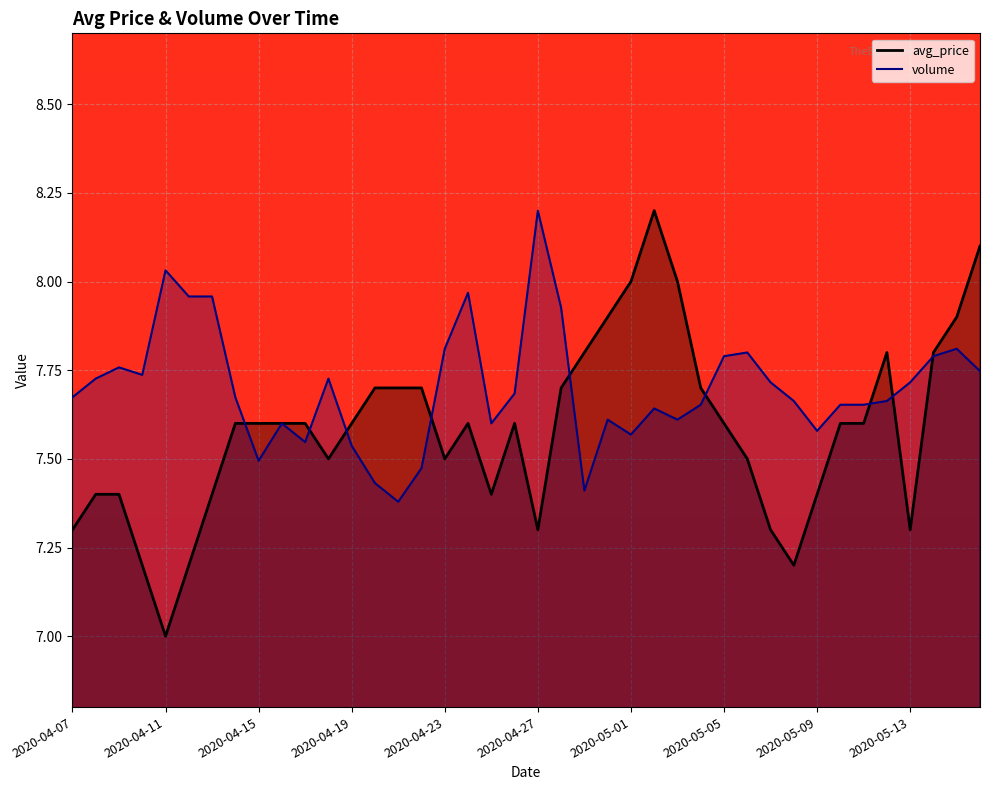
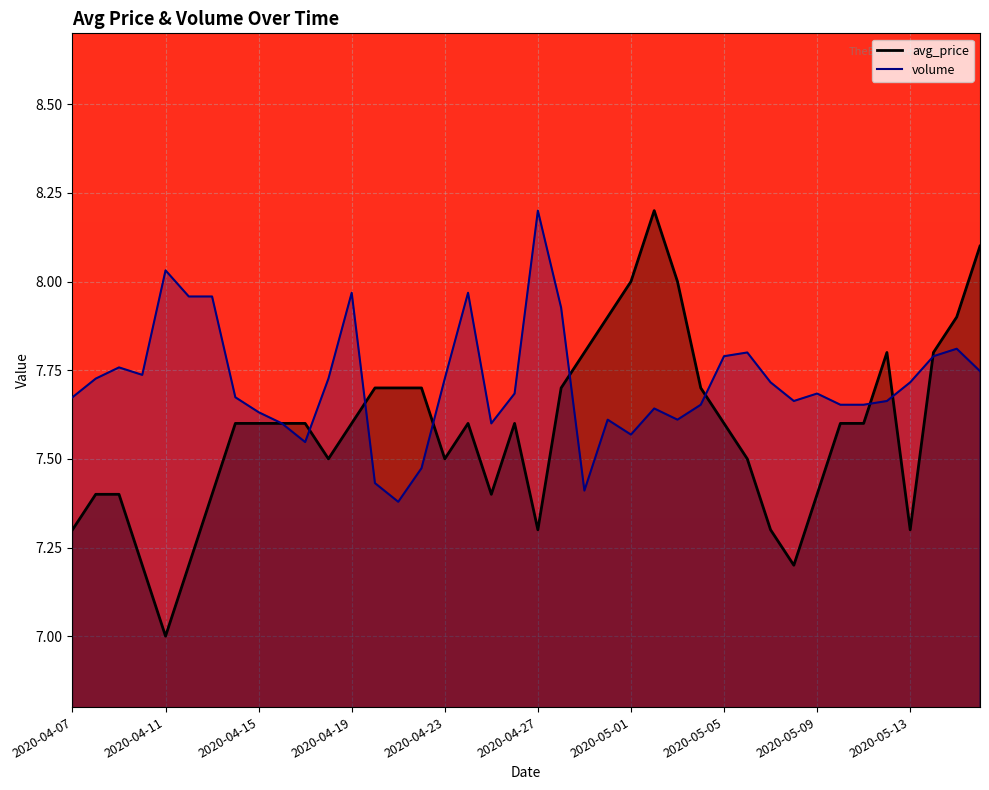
  {
    "avg_price": {
      "2020-04-07": 7.30,
      "2020-04-11": 7.00,
      "2020-04-15": 7.60,
      "2020-04-19": 7.60,
      "2020-04-23": 7.50,
      "2020-04-27": 7.30,
      "2020-05-01": 8.00,
      "2020-05-05": 7.60,
      "2020-05-09": 7.40,
      "2020-05-13": 7.30
    },
    "volume": {
      "2020-04-07": 7.67,
      "2020-04-11": 8.03,
-     "2020-04-15": 7.49,
-     "2020-04-19": 7.54,
-     "2020-04-23": 7.81,
+     "2020-04-15": 7.63,
+     "2020-04-19": 7.97,
+     "2020-04-23": 7.73,
      "2020-04-27": 8.20,
      "2020-05-01": 7.57,
      "2020-05-05": 7.79,
-     "2020-05-09": 7.58,
+     "2020-05-09": 7.68,
      "2020-05-13": 7.72
    }
  }
